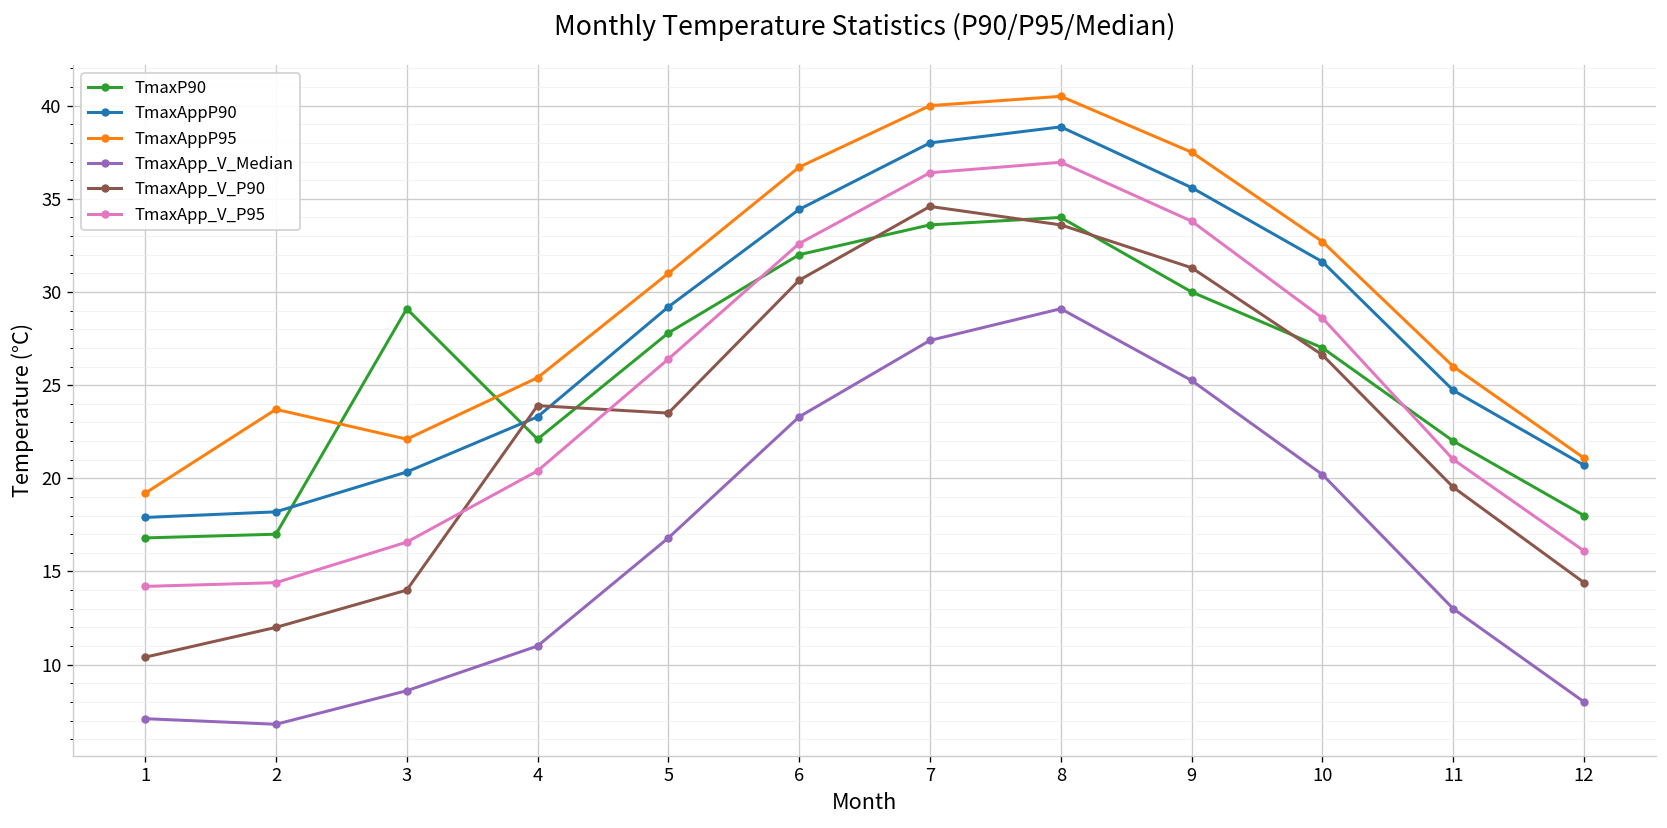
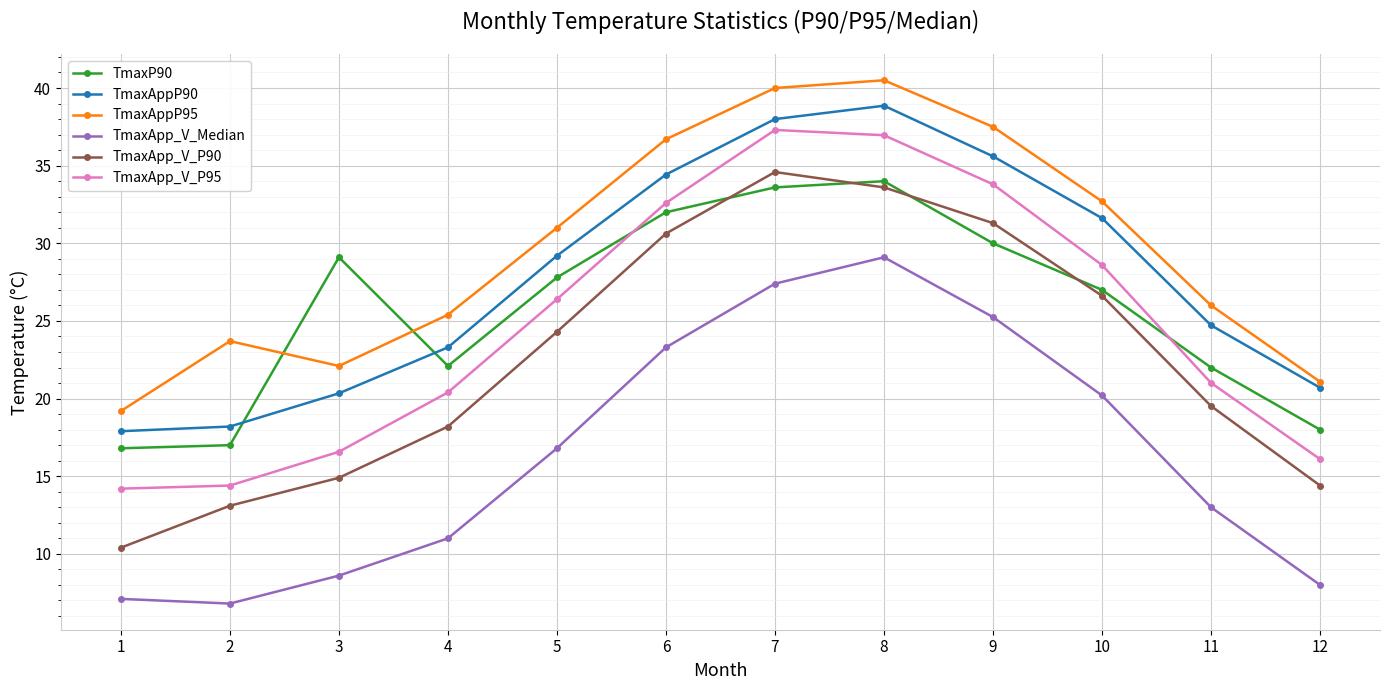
  {
    "TmaxP90": {
      "1": 16.8,
      "2": 17.0,
      "3": 29.1,
      "4": 22.1,
      "5": 27.8,
      "6": 32.0,
      "7": 33.6,
      "8": 34.0,
      "9": 30.0,
      "10": 27.0,
      "11": 22.0,
      "12": 18.0
    },
    "TmaxAppP90": {
      "1": 17.9,
      "2": 18.2,
      "3": 20.3,
      "4": 23.3,
      "5": 29.2,
      "6": 34.4,
      "7": 38.0,
      "8": 38.9,
      "9": 35.6,
      "10": 31.6,
      "11": 24.7,
      "12": 20.7
    },
    "TmaxAppP95": {
      "1": 19.2,
      "2": 23.7,
      "3": 22.1,
      "4": 25.4,
      "5": 31.0,
      "6": 36.7,
      "7": 40.0,
      "8": 40.5,
      "9": 37.5,
      "10": 32.7,
      "11": 26.0,
      "12": 21.1
    },
    "TmaxApp_V_Median": {
      "1": 7.1,
      "2": 6.8,
      "3": 8.6,
      "4": 11.0,
      "5": 16.8,
      "6": 23.3,
      "7": 27.4,
      "8": 29.1,
      "9": 25.3,
      "10": 20.2,
      "11": 13.0,
      "12": 8.0
    },
    "TmaxApp_V_P90": {
      "1": 10.4,
-     "2": 12.0,
-     "3": 14.0,
-     "4": 23.9,
-     "5": 23.5,
+     "2": 13.1,
+     "3": 14.9,
+     "4": 18.2,
+     "5": 24.3,
      "6": 30.6,
      "7": 34.6,
      "8": 33.6,
      "9": 31.3,
      "10": 26.6,
      "11": 19.5,
      "12": 14.4
    },
    "TmaxApp_V_P95": {
      "1": 14.2,
      "2": 14.4,
      "3": 16.6,
      "4": 20.4,
      "5": 26.4,
      "6": 32.6,
-     "7": 36.4,
+     "7": 37.3,
      "8": 37.0,
      "9": 33.8,
      "10": 28.6,
      "11": 21.0,
      "12": 16.1
    }
  }
